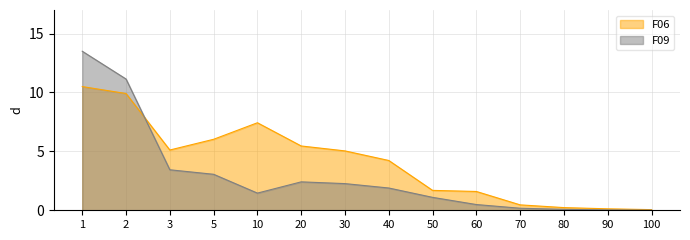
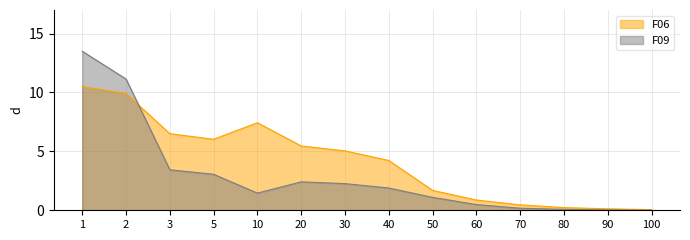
  {
    "F06": {
      "1": 10.5,
      "2": 9.9,
-     "3": 5.1,
+     "3": 6.5,
      "5": 6.0,
      "10": 7.4,
      "20": 5.5,
      "30": 5.0,
      "40": 4.2,
      "50": 1.7,
-     "60": 1.6,
+     "60": 0.9,
      "70": 0.5
    },
    "F09": {
      "1": 13.5,
      "2": 11.1,
      "3": 3.4,
      "5": 3.1,
      "10": 1.5,
      "20": 2.4,
      "30": 2.3,
      "40": 1.9,
      "50": 1.1,
      "60": 0.5,
      "70": 0.2
    }
  }
